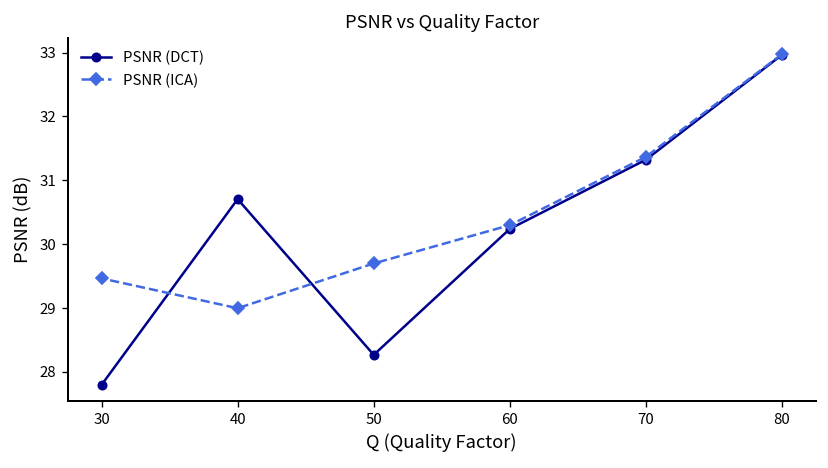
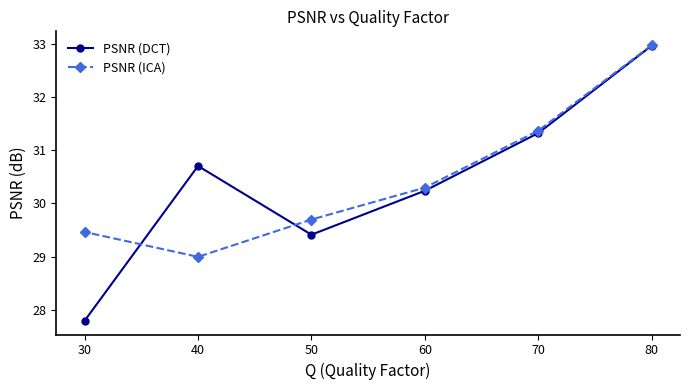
  {
    "PSNR (DCT)": {
      "30": 27.8,
      "40": 30.7,
-     "50": 28.3,
+     "50": 29.4,
      "60": 30.2
    },
    "PSNR (ICA)": {
      "30": 29.5,
      "40": 29.0,
      "50": 29.7,
      "60": 30.3
    }
  }
